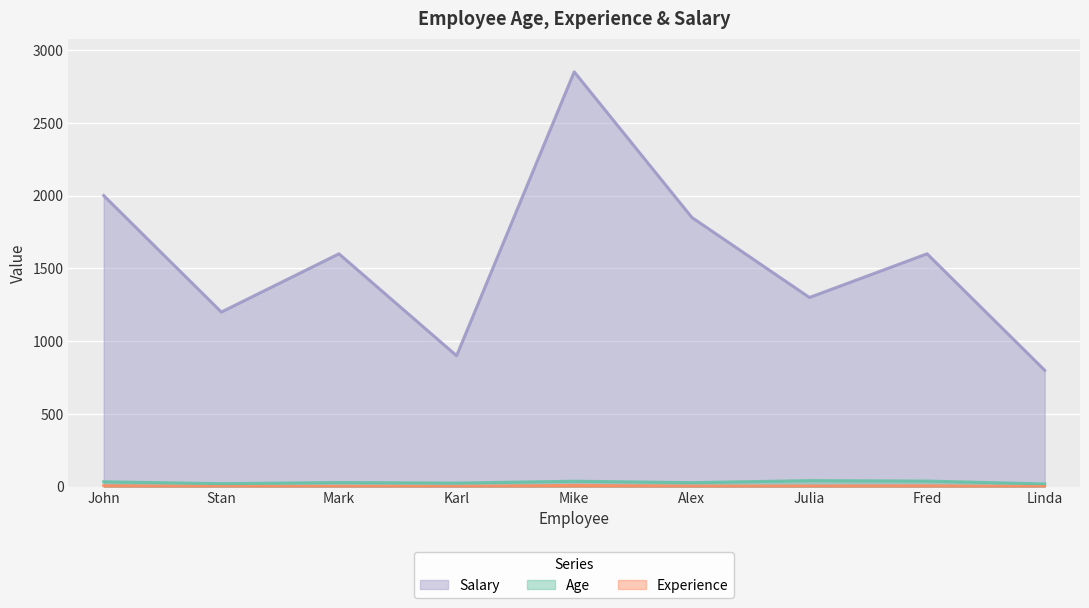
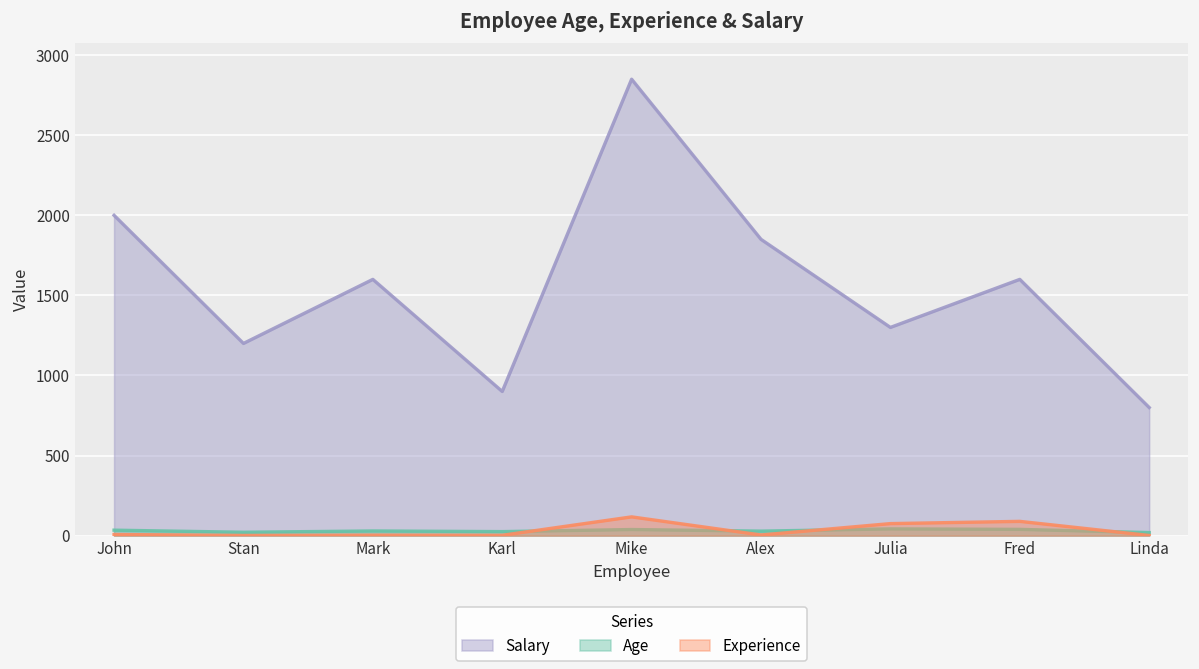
  {
    "Experience": {
      "John": 10,
      "Stan": 0,
      "Mark": 0,
      "Karl": 0,
-     "Mike": 10,
+     "Mike": 120,
      "Alex": 0,
-     "Julia": 10,
-     "Fred": 10,
+     "Julia": 80,
+     "Fred": 90,
      "Linda": 0
    }
  }
